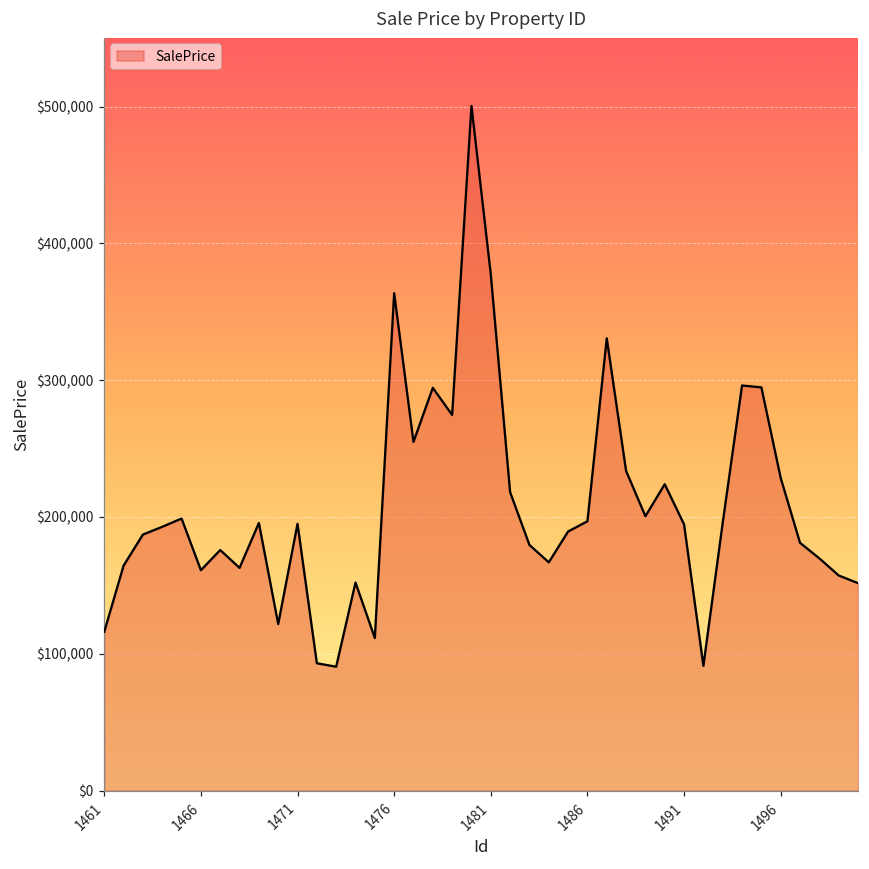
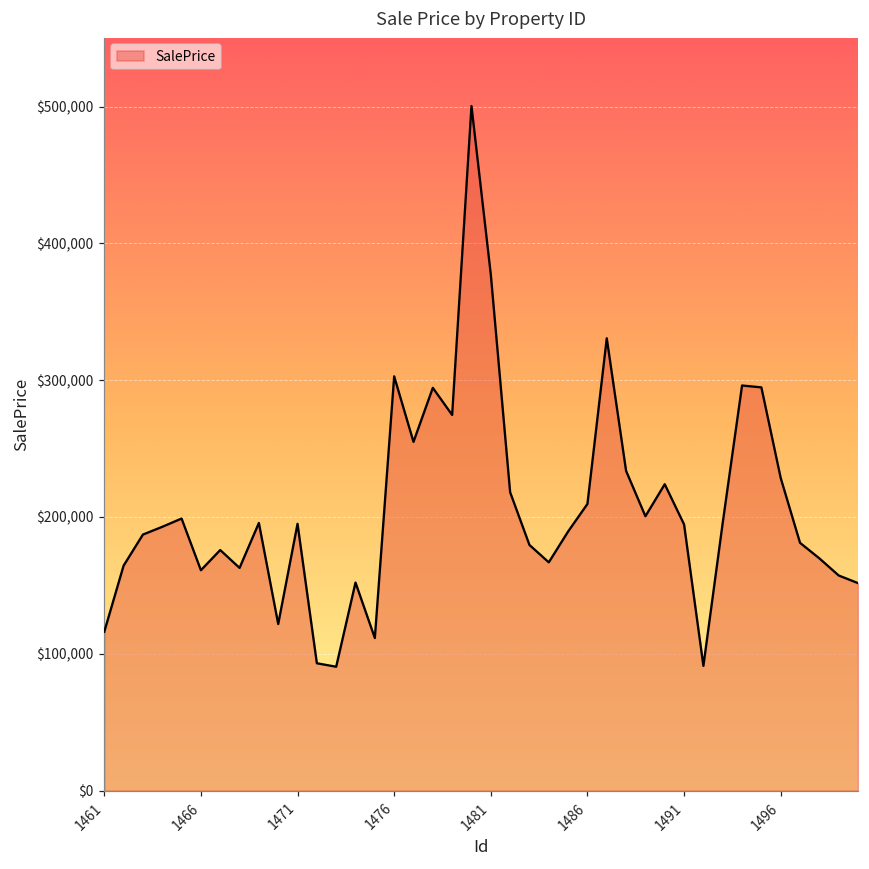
  {
    "1461": "$116,000",
    "1466": "$161,000",
    "1471": "$195,000",
-   "1476": "$364,000",
+   "1476": "$303,000",
    "1481": "$377,000",
-   "1486": "$197,000",
+   "1486": "$210,000",
    "1491": "$195,000",
    "1496": "$228,000"
  }
